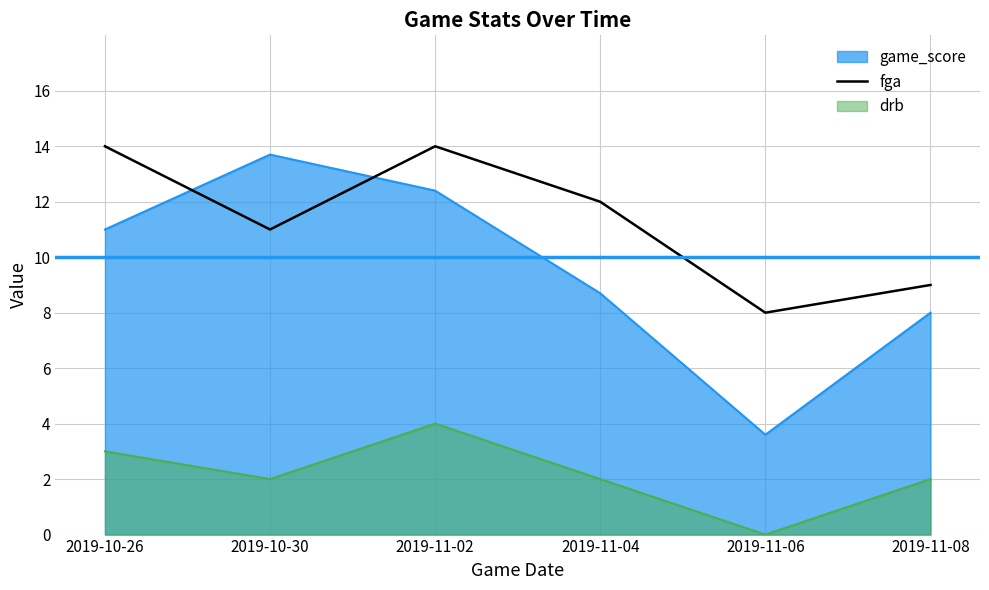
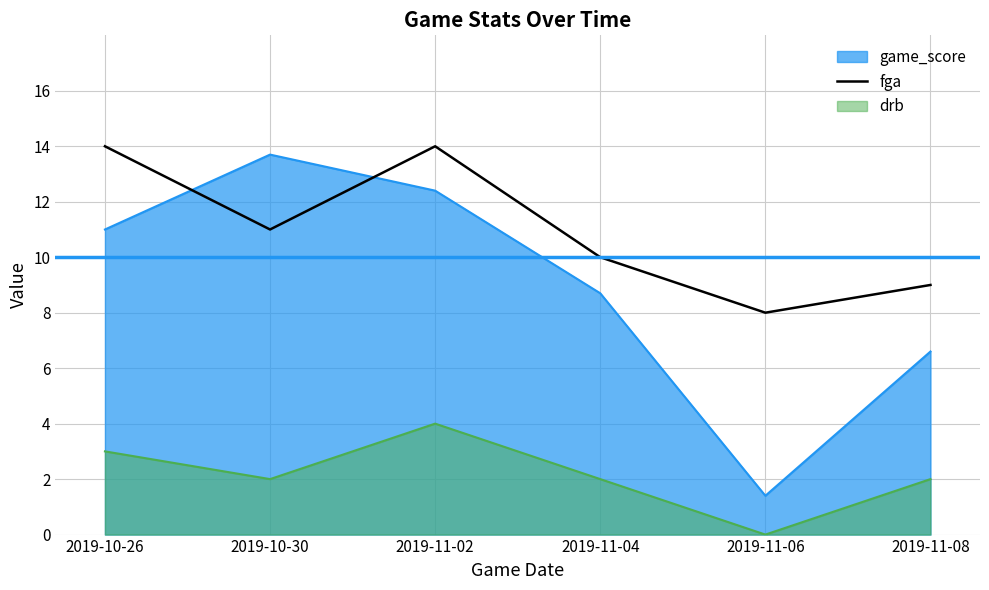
  {
    "game_score": {
      "2019-10-26": 11.0,
      "2019-10-30": 13.7,
      "2019-11-02": 12.4,
      "2019-11-04": 8.7,
-     "2019-11-06": 3.6,
-     "2019-11-08": 8.0
+     "2019-11-06": 1.4,
+     "2019-11-08": 6.6
    },
    "fga": {
      "2019-10-26": 14,
      "2019-10-30": 11,
      "2019-11-02": 14,
-     "2019-11-04": 12,
+     "2019-11-04": 10,
      "2019-11-06": 8,
      "2019-11-08": 9
    },
    "drb": {
      "2019-10-26": 3.0,
      "2019-10-30": 2.0,
      "2019-11-02": 4.0,
      "2019-11-04": 2.0,
      "2019-11-06": 0.0,
      "2019-11-08": 2.0
    }
  }
